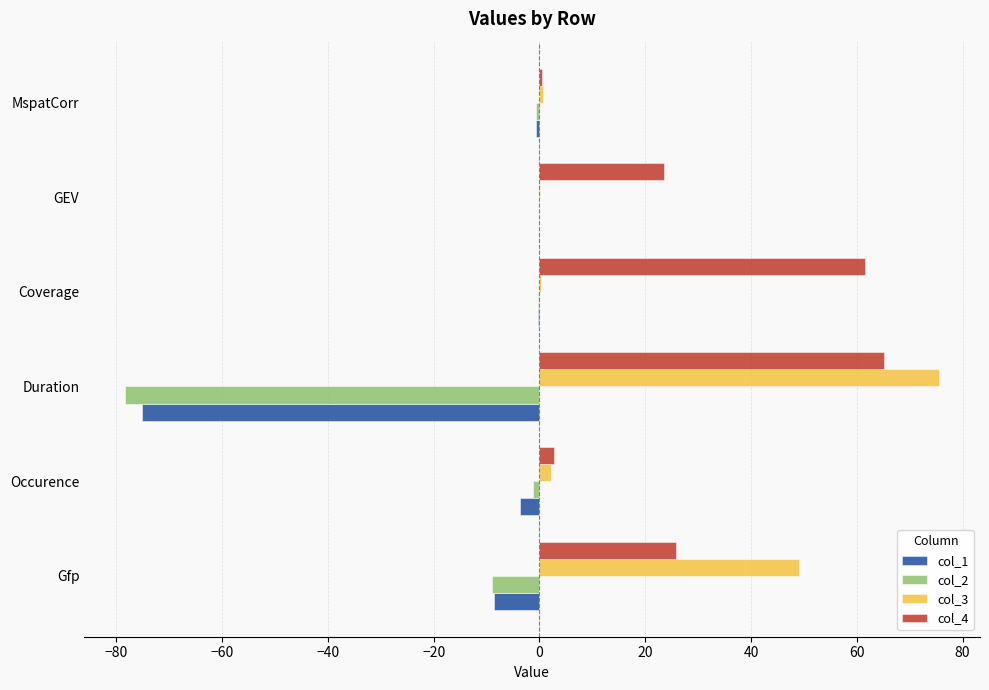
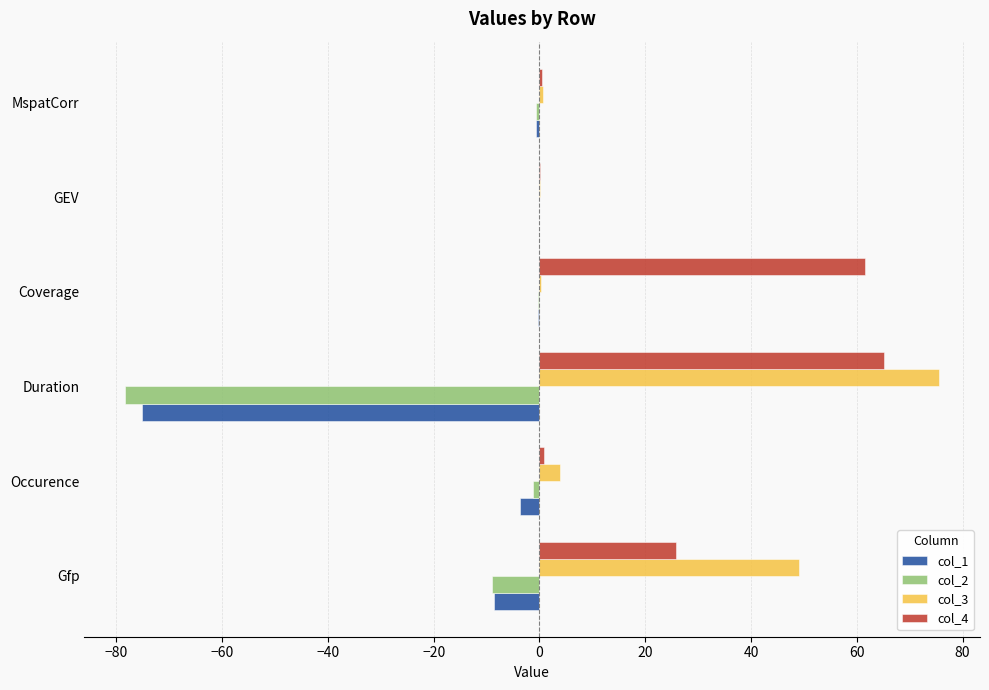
  {
    "col_1": {
      "MspatCorr": -1,
      "Duration": -75,
      "Occurence": -4,
      "Gfp": -9
    },
    "col_2": {
      "MspatCorr": -1,
      "Duration": -78,
      "Occurence": -1,
      "Gfp": -9
    },
    "col_3": {
      "MspatCorr": 1,
      "Duration": 76,
-     "Occurence": 2,
+     "Occurence": 4,
      "Gfp": 49
    },
    "col_4": {
      "MspatCorr": 1,
-     "GEV": 24,
+     "GEV": 0,
      "Coverage": 62,
      "Duration": 65,
-     "Occurence": 3,
+     "Occurence": 1,
      "Gfp": 26
    }
  }
